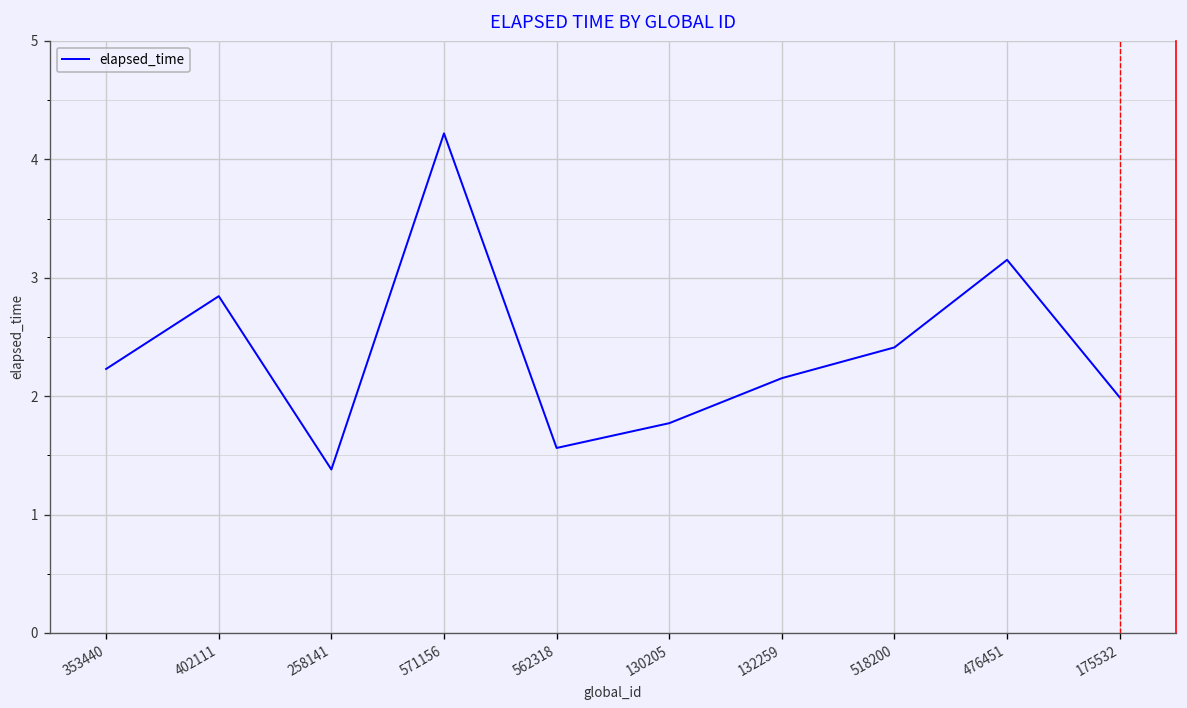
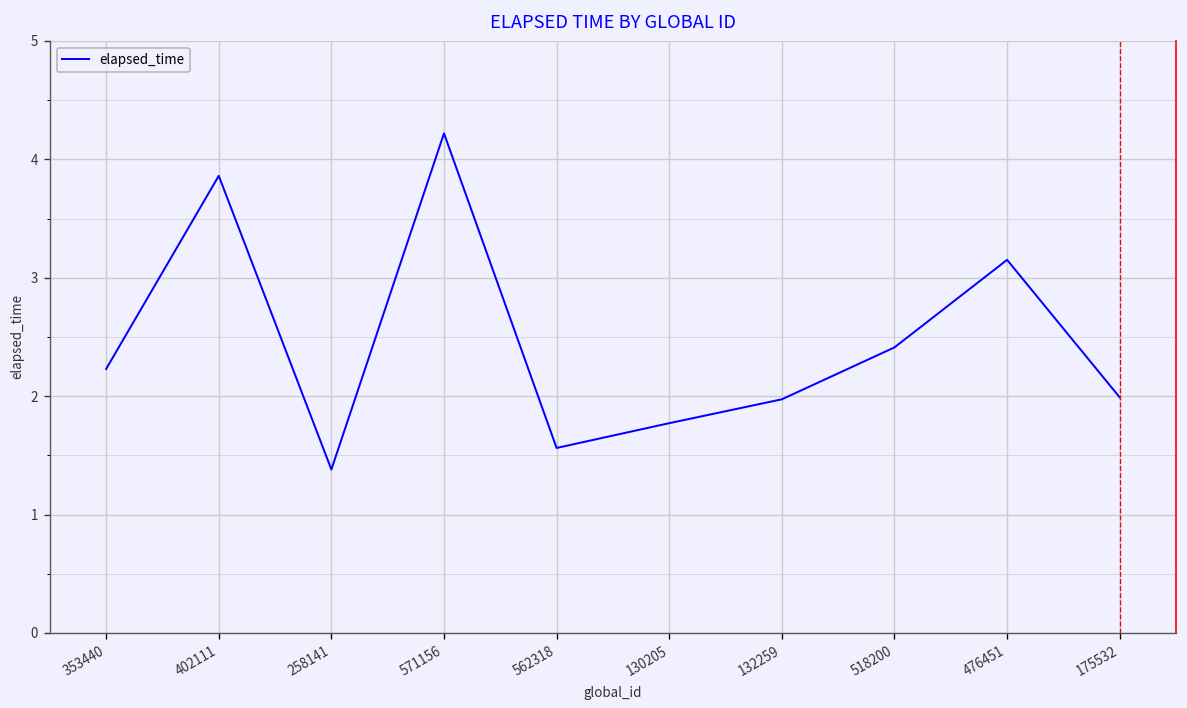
  {
    "353440": 2.2,
-   "402111": 2.8,
+   "402111": 3.9,
    "258141": 1.4,
    "571156": 4.2,
    "562318": 1.6,
    "130205": 1.8,
-   "132259": 2.2,
+   "132259": 2.0,
    "518200": 2.4,
    "476451": 3.2,
    "175532": 2.0
  }
